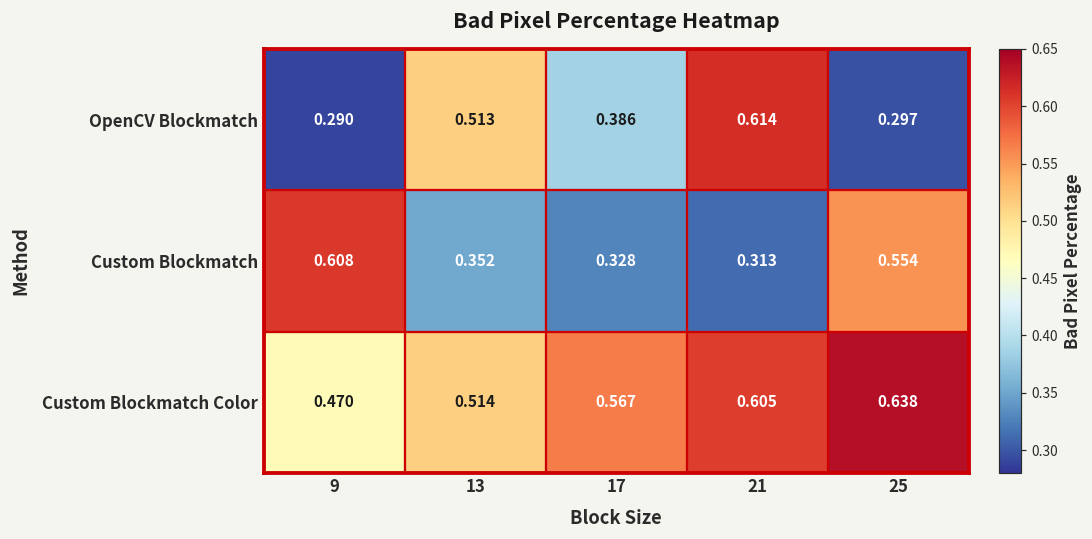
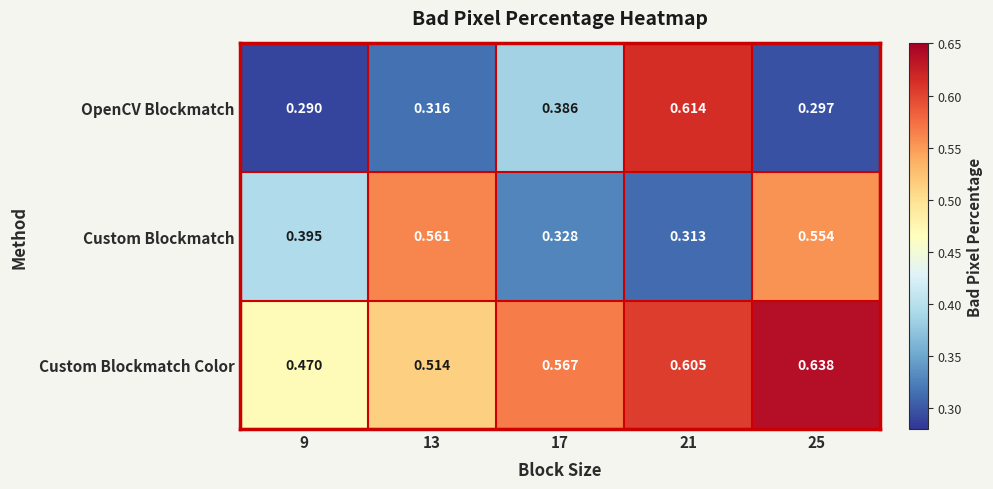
  {
    "OpenCV Blockmatch": {
      "9": 0.290,
-     "13": 0.513,
+     "13": 0.316,
      "17": 0.386,
      "21": 0.614,
      "25": 0.297
    },
    "Custom Blockmatch": {
-     "9": 0.608,
-     "13": 0.352,
+     "9": 0.395,
+     "13": 0.561,
      "17": 0.328,
      "21": 0.313,
      "25": 0.554
    },
    "Custom Blockmatch Color": {
      "9": 0.470,
      "13": 0.514,
      "17": 0.567,
      "21": 0.605,
      "25": 0.638
    }
  }
